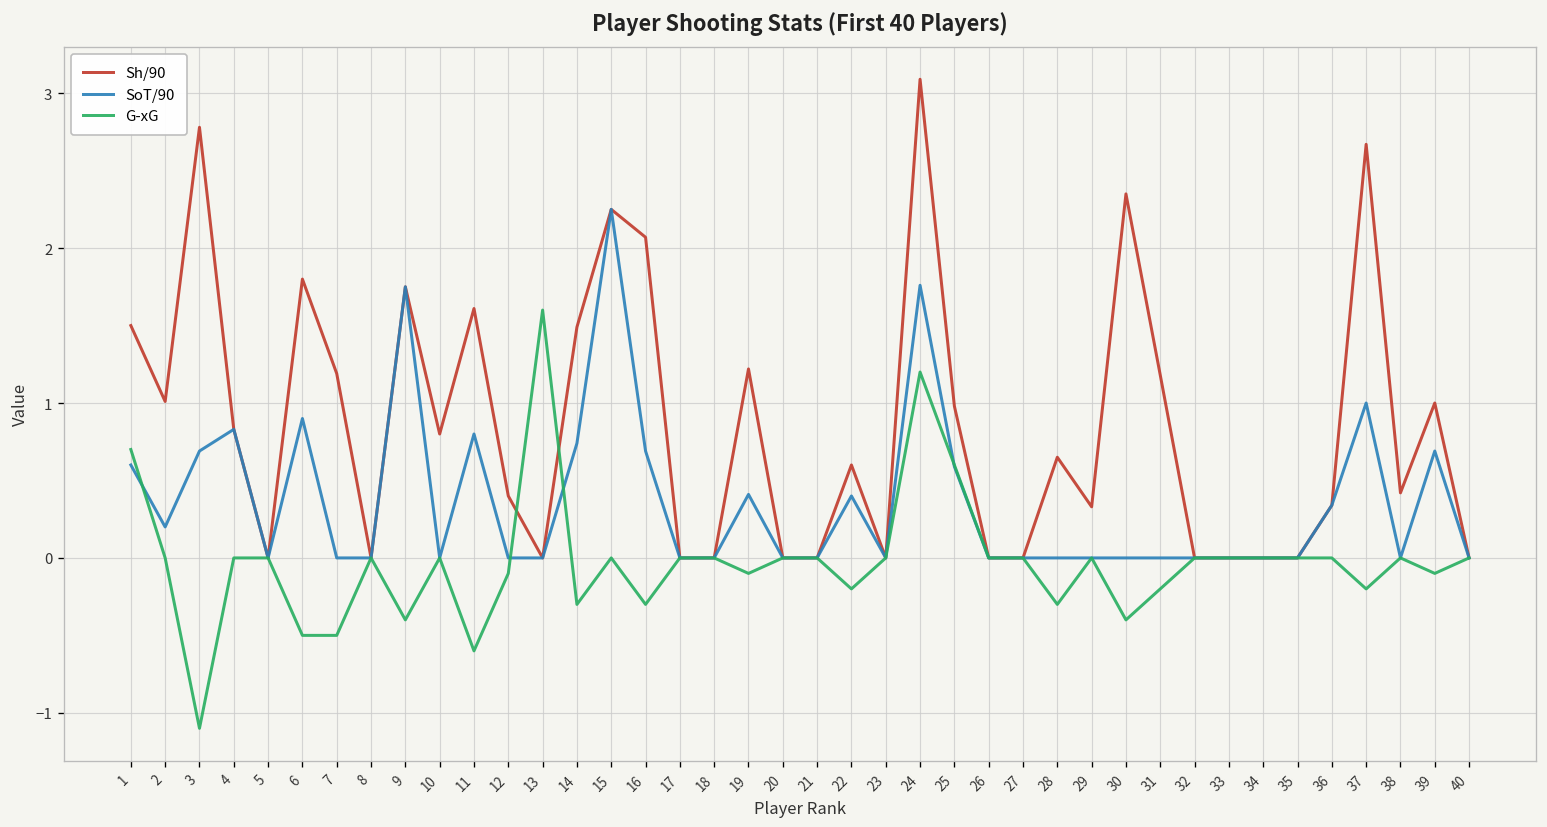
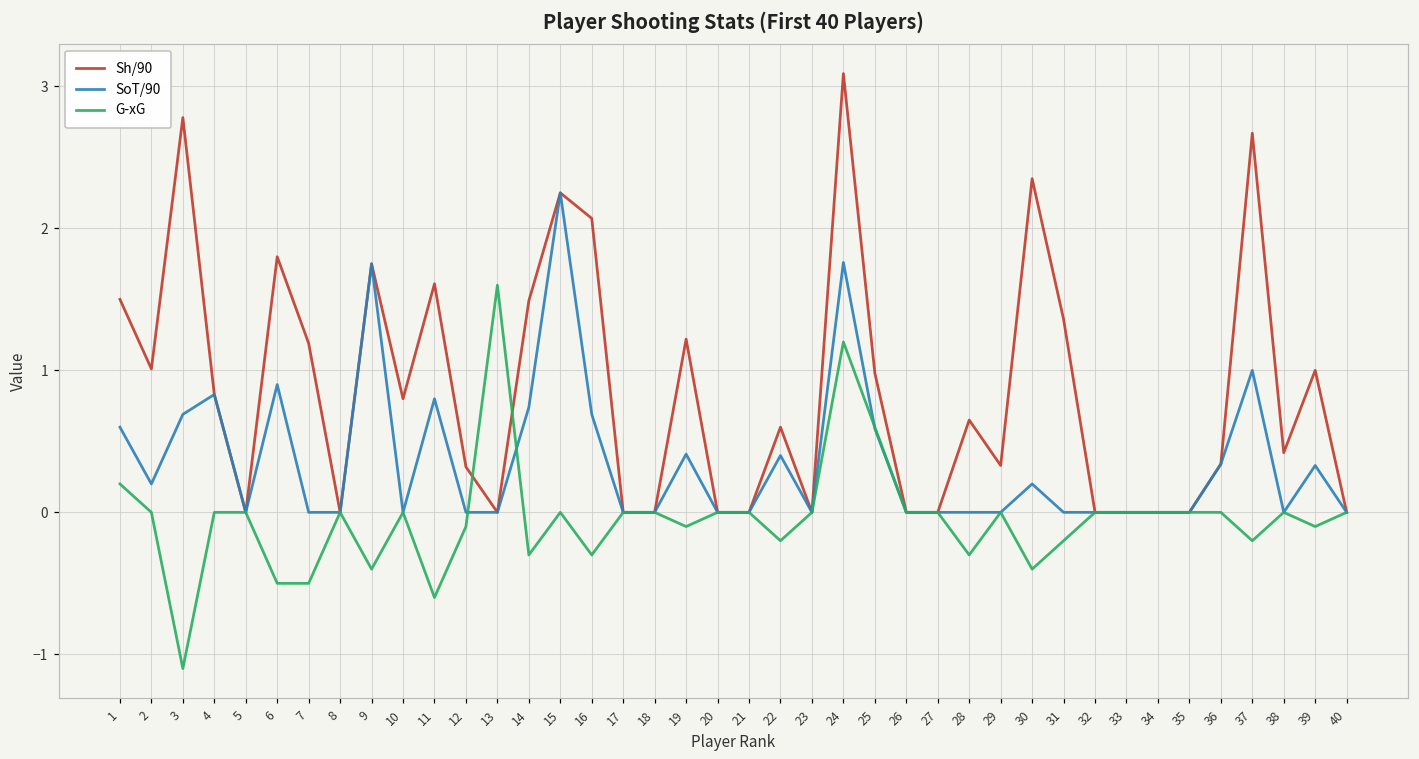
  {
    "Sh/90": {
      "1": 1.50,
      "2": 1.01,
      "3": 2.78,
      "6": 1.80,
      "7": 1.19,
      "10": 0.80,
      "11": 1.61,
-     "12": 0.40,
+     "12": 0.32,
      "14": 1.49,
      "16": 2.07,
      "19": 1.22,
      "22": 0.60,
      "24": 3.09,
      "25": 0.98,
      "28": 0.65,
      "29": 0.33,
      "30": 2.35,
-     "31": 1.18,
+     "31": 1.36,
      "37": 2.67,
      "38": 0.42,
      "39": 1.00
    },
    "SoT/90": {
      "1": 0.60,
      "2": 0.20,
      "3": 0.69,
      "6": 0.90,
      "7": 0.00,
      "11": 0.80,
      "12": 0.00,
      "14": 0.74,
      "16": 0.69,
      "19": 0.41,
      "22": 0.40,
      "24": 1.76,
      "28": 0.00,
-     "30": 0.0,
+     "30": 0.2,
      "31": 0.00,
      "37": 1.00,
-     "39": 0.69
+     "39": 0.33
    },
    "G-xG": {
-     "1": 0.7,
+     "1": 0.2,
      "2": 0.0,
      "3": -1.1,
      "4": 0.0,
      "6": -0.5,
      "7": -0.5,
      "9": -0.4,
      "11": -0.6,
      "12": -0.1,
      "13": 1.6,
      "14": -0.3,
      "15": 0.0,
      "16": -0.3,
      "19": -0.1,
      "22": -0.2,
      "24": 1.2,
      "28": -0.3,
      "30": -0.4,
      "31": -0.2,
      "36": 0.0,
      "37": -0.2,
      "39": -0.1
    }
  }
